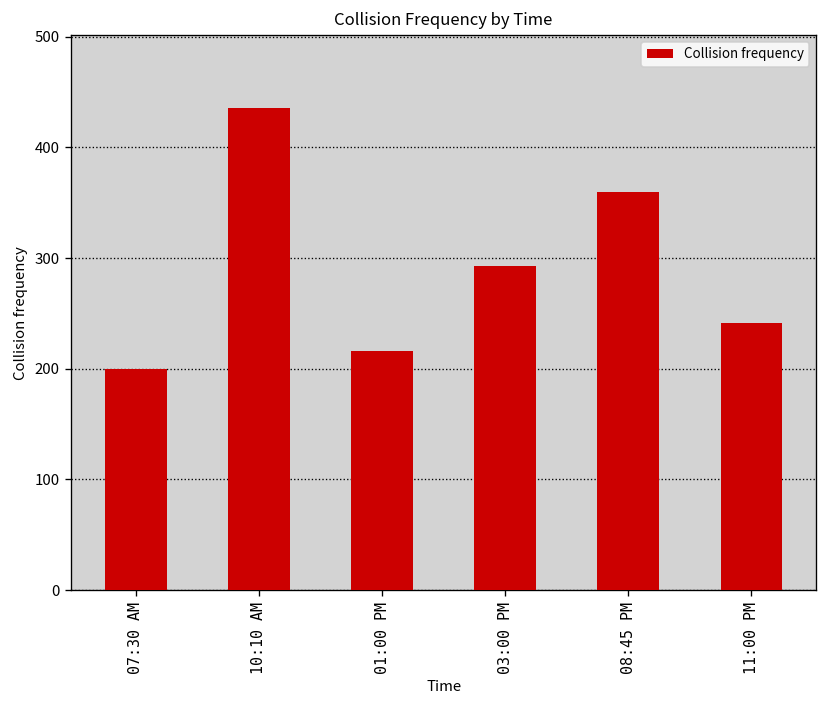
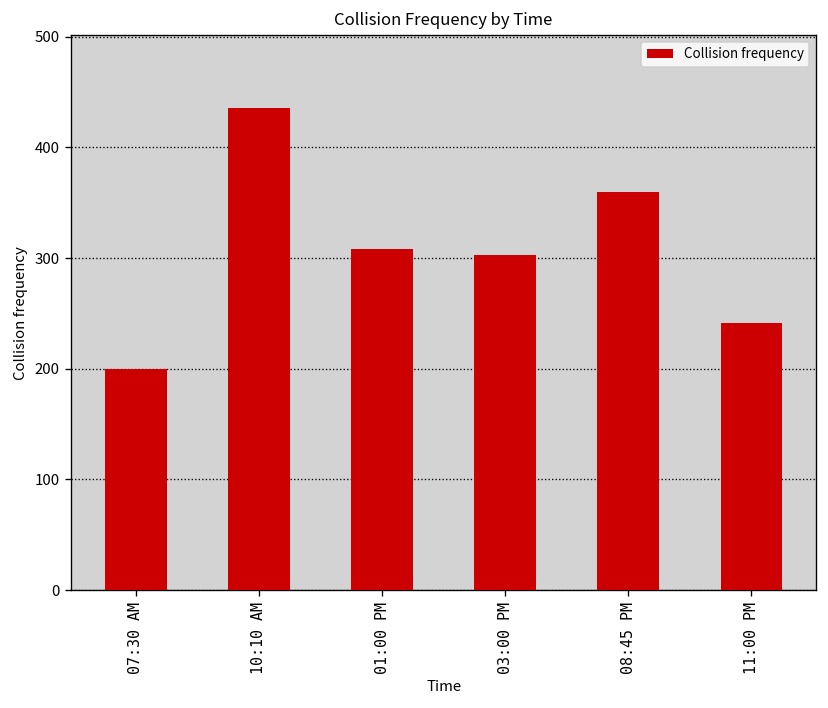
  {
    "07:30 AM": 200,
    "10:10 AM": 440,
-   "01:00 PM": 220,
-   "03:00 PM": 290,
+   "01:00 PM": 310,
+   "03:00 PM": 300,
    "08:45 PM": 360,
    "11:00 PM": 240
  }
